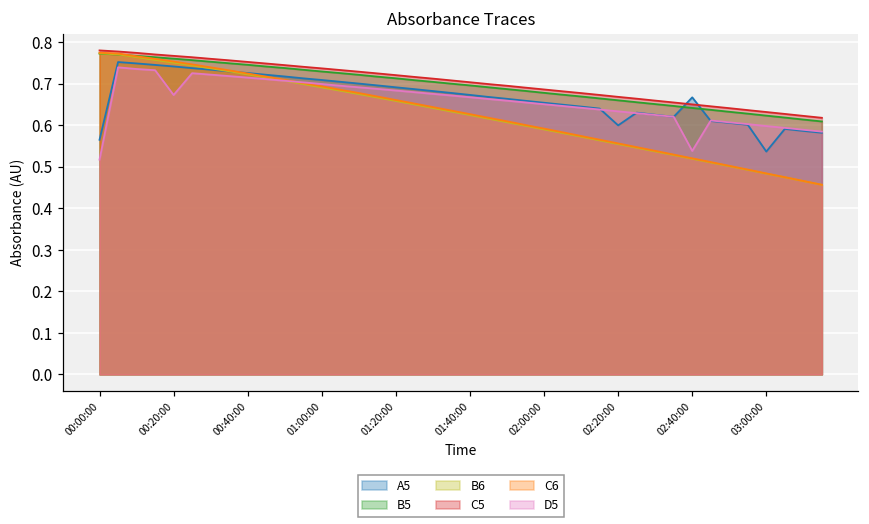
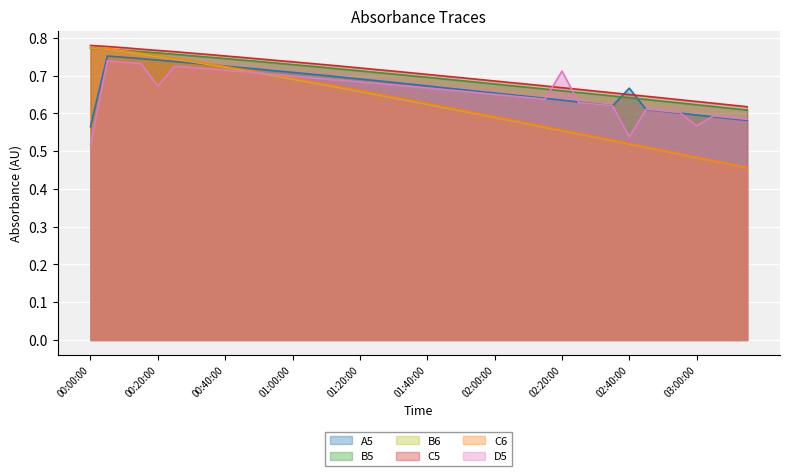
  {
    "A5": {
      "00:00:00": 0.56,
      "00:20:00": 0.74,
      "01:00:00": 0.71,
      "01:20:00": 0.69,
-     "02:20:00": 0.60,
+     "02:20:00": 0.64,
      "02:40:00": 0.67,
-     "03:00:00": 0.54
+     "03:00:00": 0.60
    },
    "B5": {
      "00:40:00": 0.75,
      "01:00:00": 0.73,
      "01:20:00": 0.71,
      "01:40:00": 0.70,
      "02:00:00": 0.68,
      "02:20:00": 0.66,
      "02:40:00": 0.64,
      "03:00:00": 0.62
    },
    "D5": {
      "00:00:00": 0.52,
      "00:20:00": 0.67,
      "00:40:00": 0.71,
      "01:20:00": 0.68,
-     "02:20:00": 0.63,
+     "02:20:00": 0.71,
      "02:40:00": 0.54,
-     "03:00:00": 0.60
+     "03:00:00": 0.57
    }
  }
